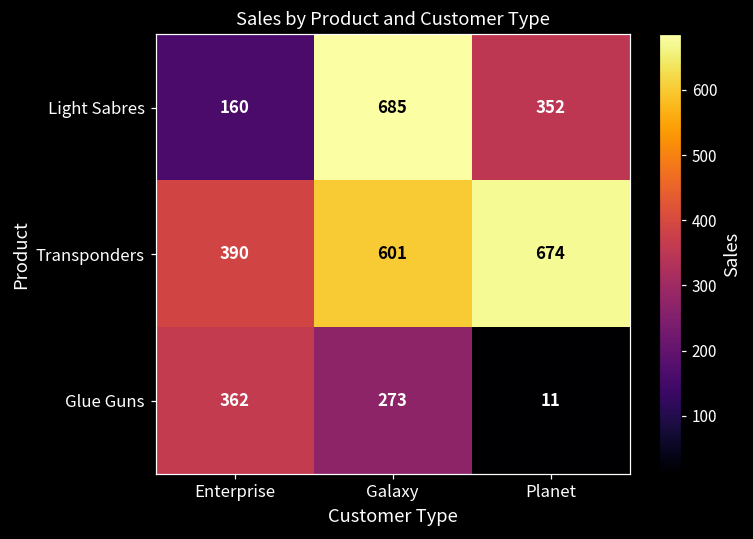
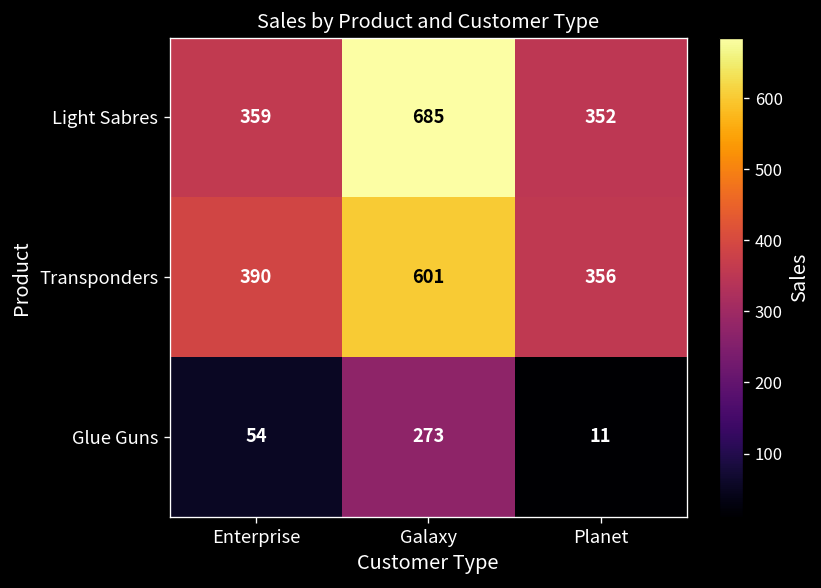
  {
    "Light Sabres": {
-     "Enterprise": 160,
+     "Enterprise": 359,
      "Galaxy": 685,
      "Planet": 352
    },
    "Transponders": {
      "Enterprise": 390,
      "Galaxy": 601,
-     "Planet": 674
+     "Planet": 356
    },
    "Glue Guns": {
-     "Enterprise": 362,
+     "Enterprise": 54,
      "Galaxy": 273,
      "Planet": 11
    }
  }
